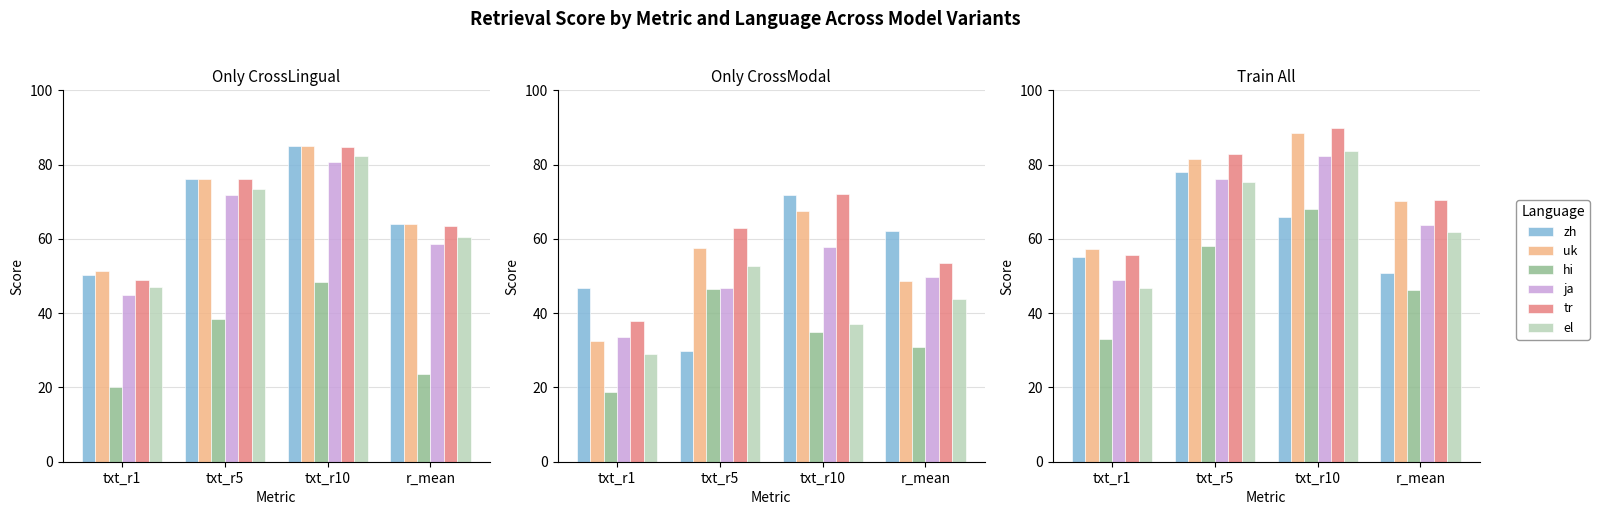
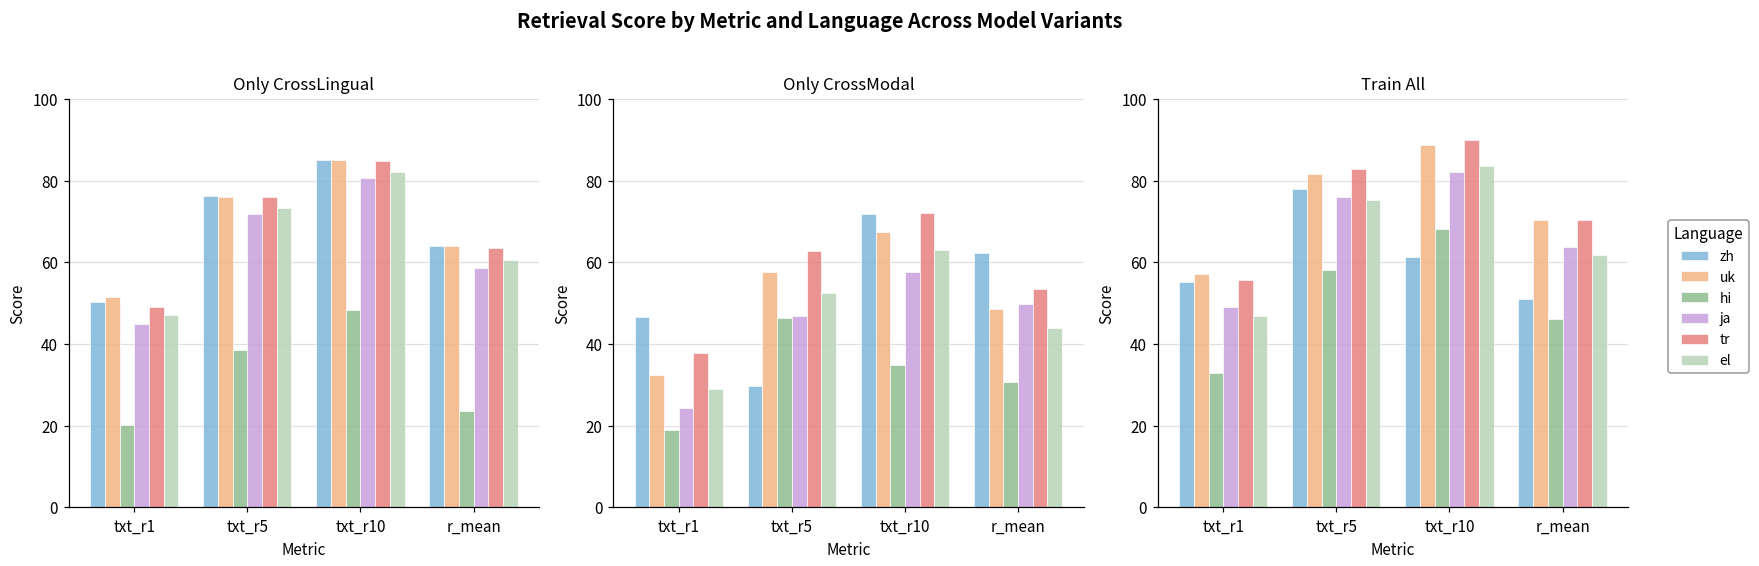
  {
    "Only CrossLingual": {
      "zh": {
        "txt_r1": 50,
        "txt_r5": 76,
        "txt_r10": 85,
        "r_mean": 64
      },
      "hi": {
        "txt_r1": 20,
        "txt_r5": 39,
        "txt_r10": 48,
        "r_mean": 24
      },
      "ja": {
        "txt_r1": 45,
        "txt_r5": 72,
        "txt_r10": 81,
        "r_mean": 59
      },
      "el": {
        "txt_r1": 47,
        "txt_r5": 73,
        "txt_r10": 82,
        "r_mean": 61
      }
    },
    "Only CrossModal": {
      "zh": {
        "txt_r1": 47,
        "txt_r5": 30,
        "txt_r10": 72,
        "r_mean": 62
      },
      "hi": {
        "txt_r1": 19,
        "txt_r5": 46,
        "txt_r10": 35,
        "r_mean": 31
      },
      "ja": {
-       "txt_r1": 34,
+       "txt_r1": 24,
        "txt_r5": 47,
        "txt_r10": 58,
        "r_mean": 50
      },
      "el": {
        "txt_r1": 29,
        "txt_r5": 53,
-       "txt_r10": 37,
+       "txt_r10": 63,
        "r_mean": 44
      }
    },
    "Train All": {
      "zh": {
        "txt_r1": 55,
        "txt_r5": 78,
-       "txt_r10": 66,
+       "txt_r10": 61,
        "r_mean": 51
      },
      "hi": {
        "txt_r1": 33,
        "txt_r5": 58,
        "txt_r10": 68,
        "r_mean": 46
      },
      "ja": {
        "txt_r1": 49,
        "txt_r5": 76,
        "txt_r10": 82,
        "r_mean": 64
      },
      "el": {
        "txt_r1": 47,
        "txt_r5": 75,
        "txt_r10": 84,
        "r_mean": 62
      }
    }
  }
